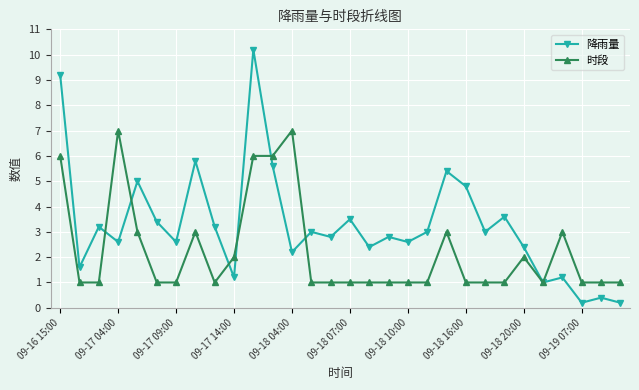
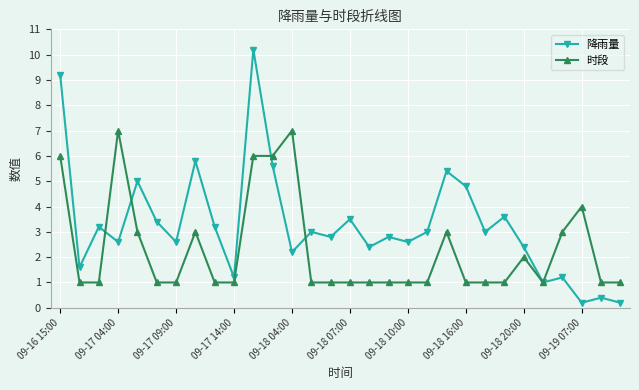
  {
    "降雨量": {
      "09-16 15:00": 9.2,
      "09-17 04:00": 2.6,
      "09-17 09:00": 2.6,
      "09-17 14:00": 1.2,
      "09-18 04:00": 2.2,
      "09-18 07:00": 3.5,
      "09-18 10:00": 2.6,
      "09-18 16:00": 4.8,
      "09-18 20:00": 2.4,
      "09-19 07:00": 0.2
    },
    "时段": {
      "09-16 15:00": 6,
      "09-17 04:00": 7,
      "09-17 09:00": 1,
-     "09-17 14:00": 2,
+     "09-17 14:00": 1,
      "09-18 04:00": 7,
      "09-18 07:00": 1,
      "09-18 10:00": 1,
      "09-18 16:00": 1,
      "09-18 20:00": 2,
-     "09-19 07:00": 1
+     "09-19 07:00": 4
    }
  }
